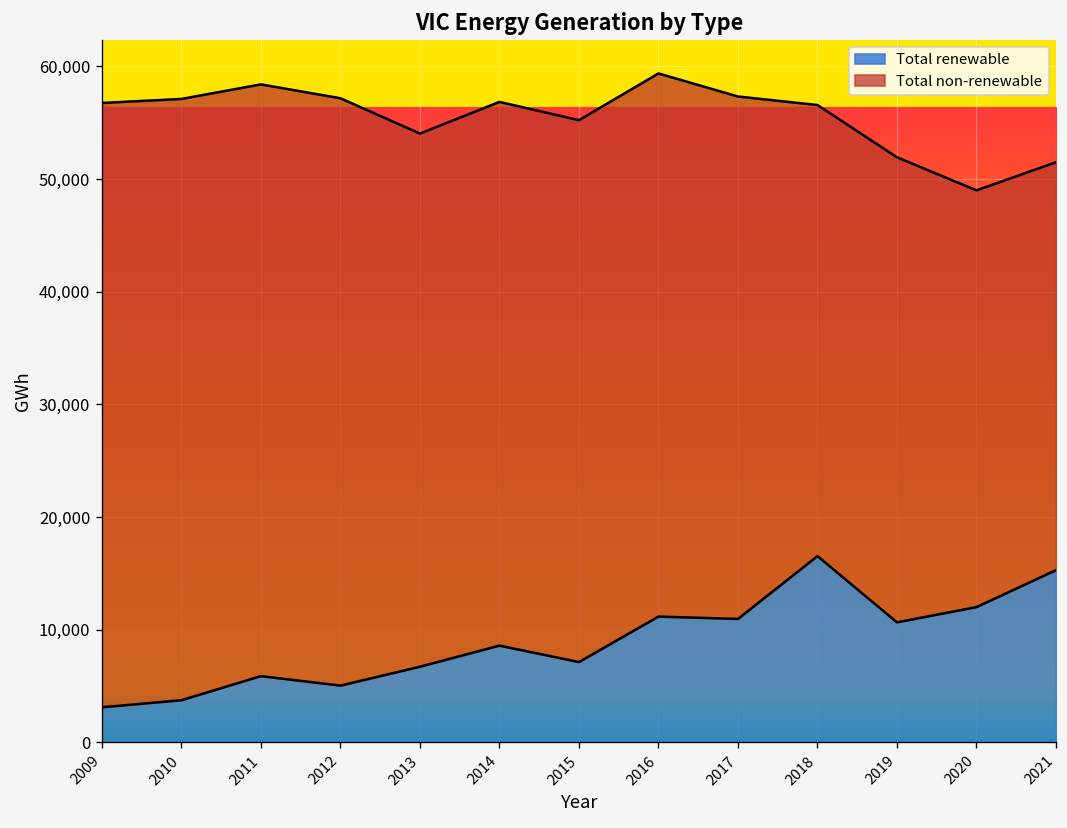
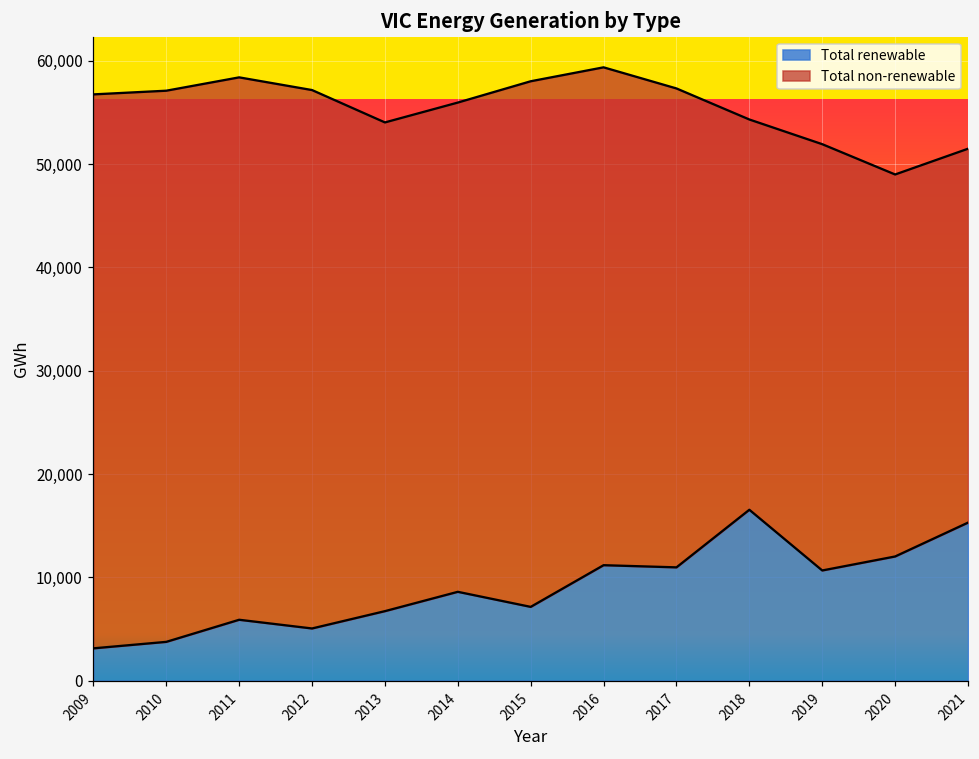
  {
    "Total renewable": {
      "2009": "3,000",
      "2010": "4,000",
      "2011": "6,000",
      "2012": "5,000",
      "2013": "7,000",
      "2014": "9,000",
      "2015": "7,000",
      "2016": "11,000",
      "2017": "11,000",
      "2018": "17,000",
      "2019": "11,000",
      "2020": "12,000",
      "2021": "15,000"
    },
    "Total non-renewable": {
      "2009": "54,000",
      "2010": "53,000",
      "2011": "53,000",
      "2012": "52,000",
      "2013": "47,000",
-     "2014": "48,000",
-     "2015": "48,000",
+     "2014": "47,000",
+     "2015": "51,000",
      "2016": "48,000",
      "2017": "46,000",
-     "2018": "40,000",
+     "2018": "38,000",
      "2019": "41,000",
      "2020": "37,000",
      "2021": "36,000"
    }
  }
